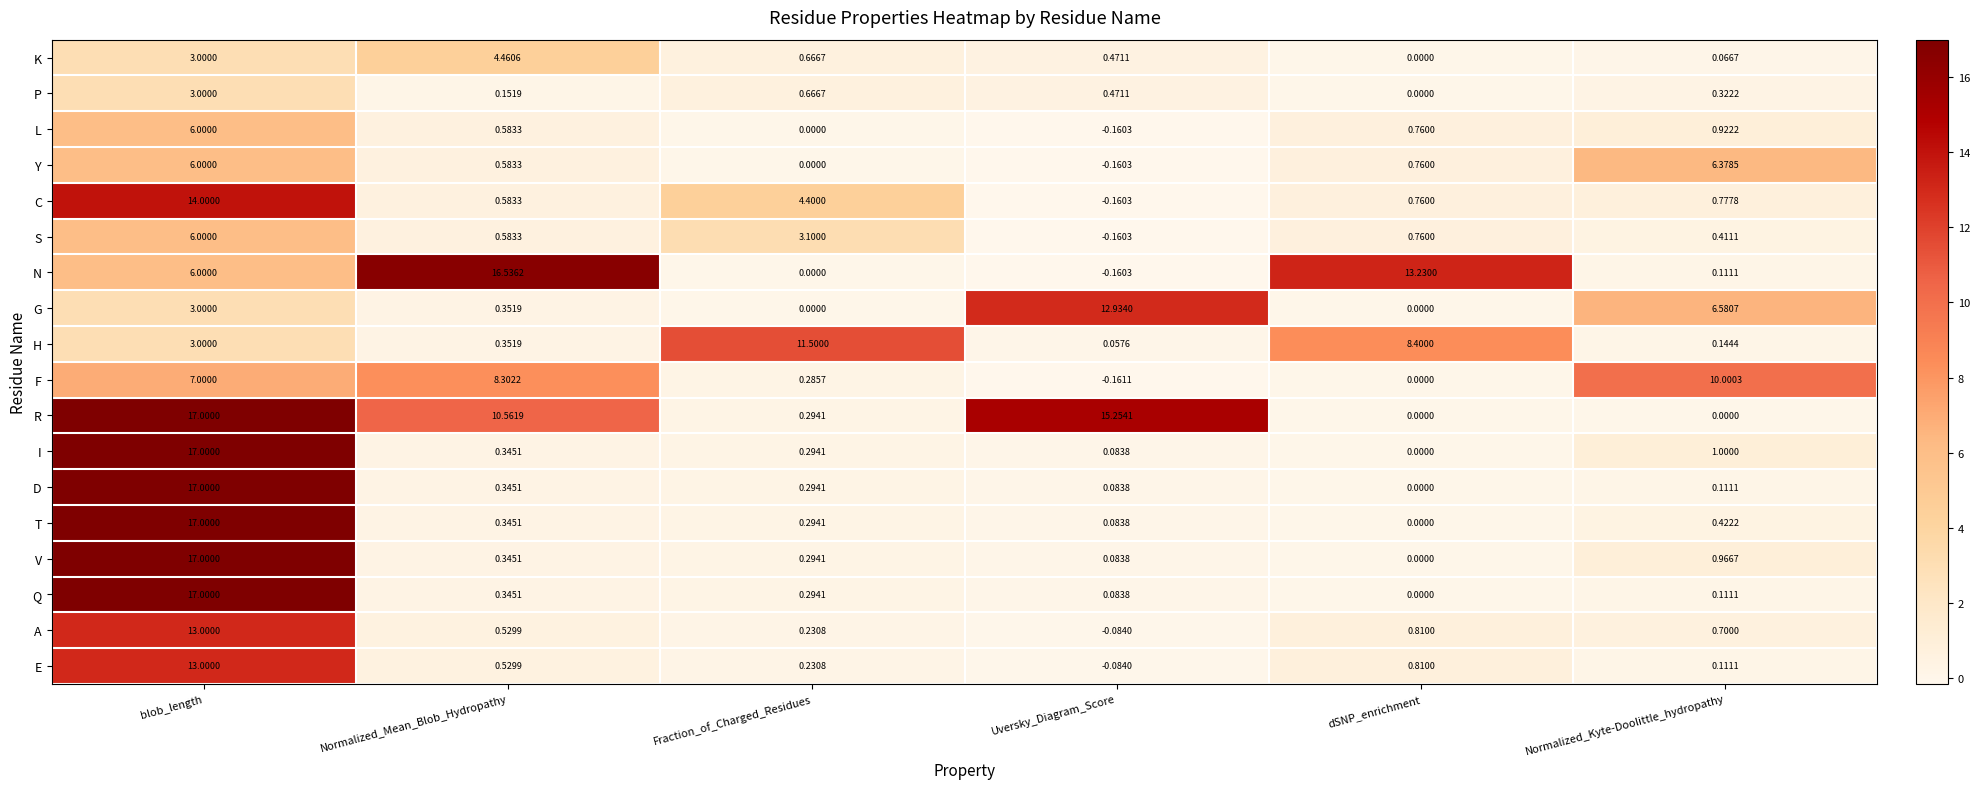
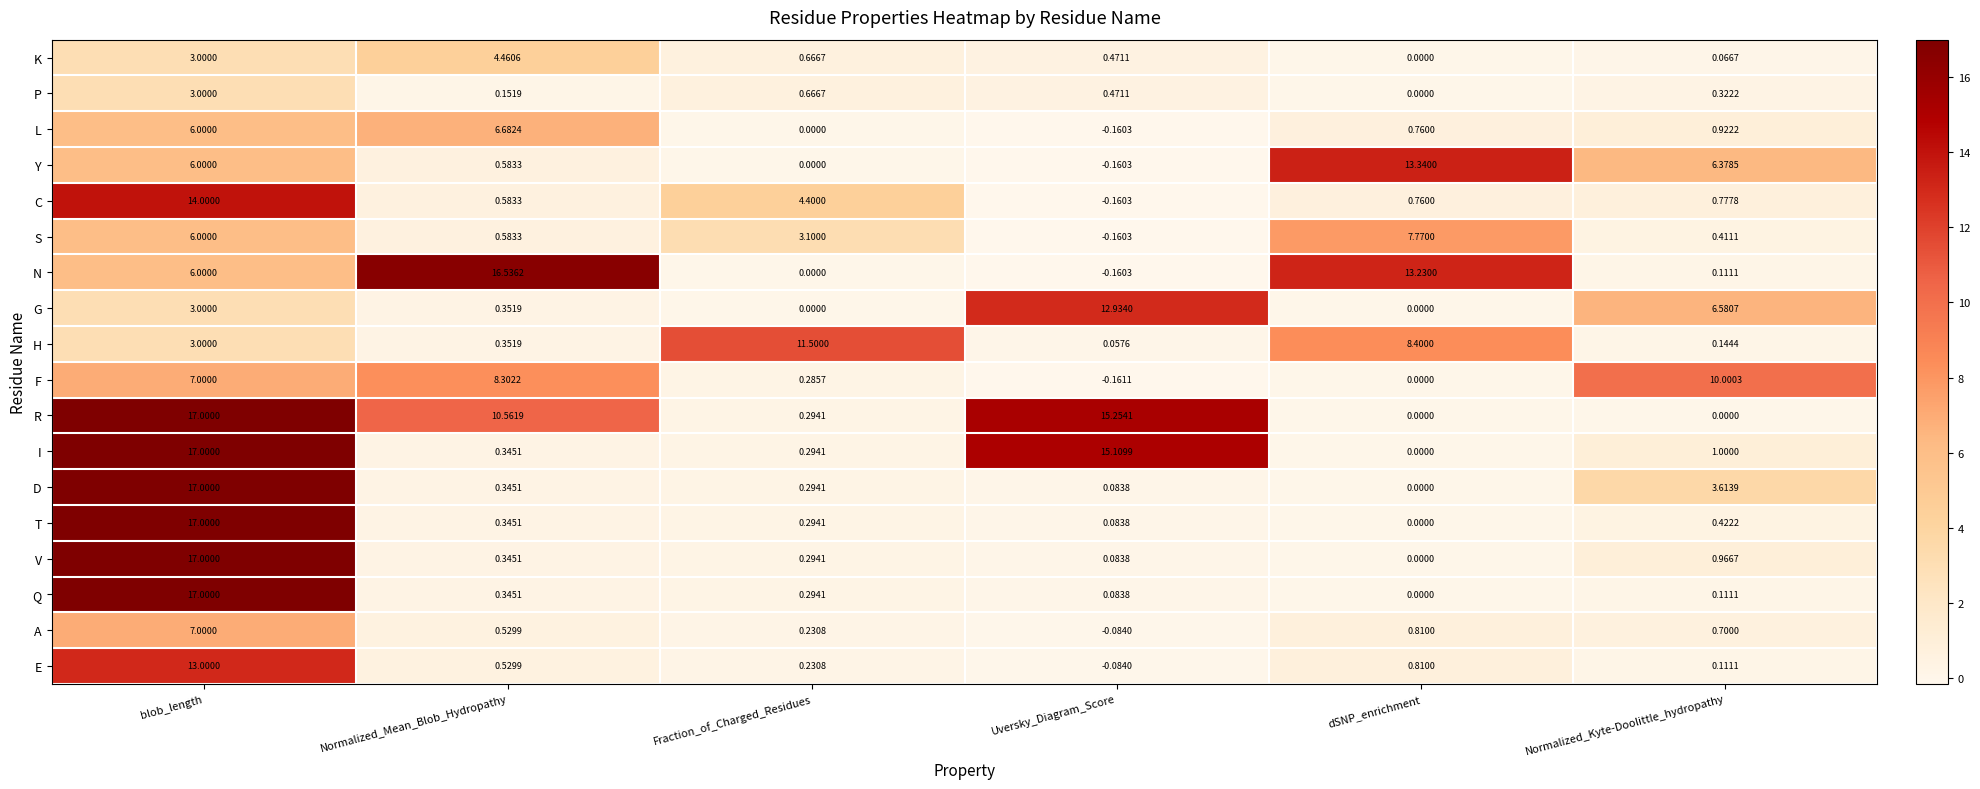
  {
    "K": {
      "blob_length": 3.0000,
      "Normalized_Mean_Blob_Hydropathy": 4.4606,
      "Fraction_of_Charged_Residues": 0.6667,
      "Uversky_Diagram_Score": 0.4711,
      "dSNP_enrichment": 0.0000,
      "Normalized_Kyte-Doolittle_hydropathy": 0.0667
    },
    "P": {
      "blob_length": 3.0000,
      "Normalized_Mean_Blob_Hydropathy": 0.1519,
      "Fraction_of_Charged_Residues": 0.6667,
      "Uversky_Diagram_Score": 0.4711,
      "dSNP_enrichment": 0.0000,
      "Normalized_Kyte-Doolittle_hydropathy": 0.3222
    },
    "L": {
      "blob_length": 6.0000,
-     "Normalized_Mean_Blob_Hydropathy": 0.5833,
+     "Normalized_Mean_Blob_Hydropathy": 6.6824,
      "Fraction_of_Charged_Residues": 0.0000,
      "Uversky_Diagram_Score": -0.1603,
      "dSNP_enrichment": 0.7600,
      "Normalized_Kyte-Doolittle_hydropathy": 0.9222
    },
    "Y": {
      "blob_length": 6.0000,
      "Normalized_Mean_Blob_Hydropathy": 0.5833,
      "Fraction_of_Charged_Residues": 0.0000,
      "Uversky_Diagram_Score": -0.1603,
-     "dSNP_enrichment": 0.7600,
+     "dSNP_enrichment": 13.3400,
      "Normalized_Kyte-Doolittle_hydropathy": 6.3785
    },
    "C": {
      "blob_length": 14.0000,
      "Normalized_Mean_Blob_Hydropathy": 0.5833,
      "Fraction_of_Charged_Residues": 4.4000,
      "Uversky_Diagram_Score": -0.1603,
      "dSNP_enrichment": 0.7600,
      "Normalized_Kyte-Doolittle_hydropathy": 0.7778
    },
    "S": {
      "blob_length": 6.0000,
      "Normalized_Mean_Blob_Hydropathy": 0.5833,
      "Fraction_of_Charged_Residues": 3.1000,
      "Uversky_Diagram_Score": -0.1603,
-     "dSNP_enrichment": 0.7600,
+     "dSNP_enrichment": 7.7700,
      "Normalized_Kyte-Doolittle_hydropathy": 0.4111
    },
    "N": {
      "blob_length": 6.0000,
      "Normalized_Mean_Blob_Hydropathy": 16.5362,
      "Fraction_of_Charged_Residues": 0.0000,
      "Uversky_Diagram_Score": -0.1603,
      "dSNP_enrichment": 13.2300,
      "Normalized_Kyte-Doolittle_hydropathy": 0.1111
    },
    "G": {
      "blob_length": 3.0000,
      "Normalized_Mean_Blob_Hydropathy": 0.3519,
      "Fraction_of_Charged_Residues": 0.0000,
      "Uversky_Diagram_Score": 12.9340,
      "dSNP_enrichment": 0.0000,
      "Normalized_Kyte-Doolittle_hydropathy": 6.5807
    },
    "H": {
      "blob_length": 3.0000,
      "Normalized_Mean_Blob_Hydropathy": 0.3519,
      "Fraction_of_Charged_Residues": 11.5000,
      "Uversky_Diagram_Score": 0.0576,
      "dSNP_enrichment": 8.4000,
      "Normalized_Kyte-Doolittle_hydropathy": 0.1444
    },
    "F": {
      "blob_length": 7.0000,
      "Normalized_Mean_Blob_Hydropathy": 8.3022,
      "Fraction_of_Charged_Residues": 0.2857,
      "Uversky_Diagram_Score": -0.1611,
      "dSNP_enrichment": 0.0000,
      "Normalized_Kyte-Doolittle_hydropathy": 10.0003
    },
    "R": {
      "blob_length": 17.0000,
      "Normalized_Mean_Blob_Hydropathy": 10.5619,
      "Fraction_of_Charged_Residues": 0.2941,
      "Uversky_Diagram_Score": 15.2541,
      "dSNP_enrichment": 0.0000,
      "Normalized_Kyte-Doolittle_hydropathy": 0.0000
    },
    "I": {
      "blob_length": 17.0000,
      "Normalized_Mean_Blob_Hydropathy": 0.3451,
      "Fraction_of_Charged_Residues": 0.2941,
-     "Uversky_Diagram_Score": 0.0838,
+     "Uversky_Diagram_Score": 15.1099,
      "dSNP_enrichment": 0.0000,
      "Normalized_Kyte-Doolittle_hydropathy": 1.0000
    },
    "D": {
      "blob_length": 17.0000,
      "Normalized_Mean_Blob_Hydropathy": 0.3451,
      "Fraction_of_Charged_Residues": 0.2941,
      "Uversky_Diagram_Score": 0.0838,
      "dSNP_enrichment": 0.0000,
-     "Normalized_Kyte-Doolittle_hydropathy": 0.1111
+     "Normalized_Kyte-Doolittle_hydropathy": 3.6139
    },
    "T": {
      "blob_length": 17.0000,
      "Normalized_Mean_Blob_Hydropathy": 0.3451,
      "Fraction_of_Charged_Residues": 0.2941,
      "Uversky_Diagram_Score": 0.0838,
      "dSNP_enrichment": 0.0000,
      "Normalized_Kyte-Doolittle_hydropathy": 0.4222
    },
    "V": {
      "blob_length": 17.0000,
      "Normalized_Mean_Blob_Hydropathy": 0.3451,
      "Fraction_of_Charged_Residues": 0.2941,
      "Uversky_Diagram_Score": 0.0838,
      "dSNP_enrichment": 0.0000,
      "Normalized_Kyte-Doolittle_hydropathy": 0.9667
    },
    "Q": {
      "blob_length": 17.0000,
      "Normalized_Mean_Blob_Hydropathy": 0.3451,
      "Fraction_of_Charged_Residues": 0.2941,
      "Uversky_Diagram_Score": 0.0838,
      "dSNP_enrichment": 0.0000,
      "Normalized_Kyte-Doolittle_hydropathy": 0.1111
    },
    "A": {
-     "blob_length": 13.0000,
+     "blob_length": 7.0000,
      "Normalized_Mean_Blob_Hydropathy": 0.5299,
      "Fraction_of_Charged_Residues": 0.2308,
      "Uversky_Diagram_Score": -0.0840,
      "dSNP_enrichment": 0.8100,
      "Normalized_Kyte-Doolittle_hydropathy": 0.7000
    },
    "E": {
      "blob_length": 13.0000,
      "Normalized_Mean_Blob_Hydropathy": 0.5299,
      "Fraction_of_Charged_Residues": 0.2308,
      "Uversky_Diagram_Score": -0.0840,
      "dSNP_enrichment": 0.8100,
      "Normalized_Kyte-Doolittle_hydropathy": 0.1111
    }
  }
